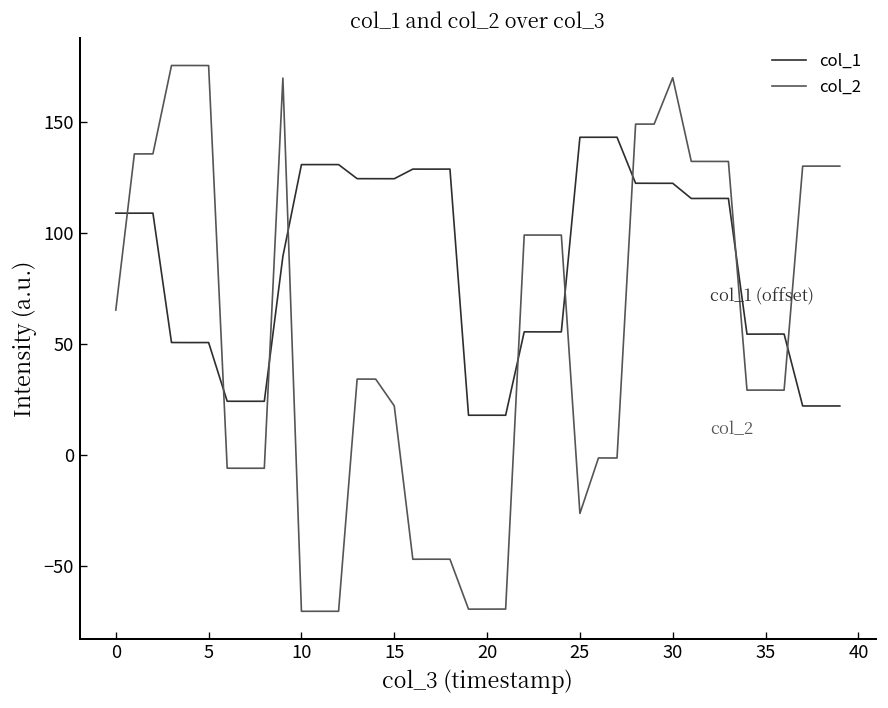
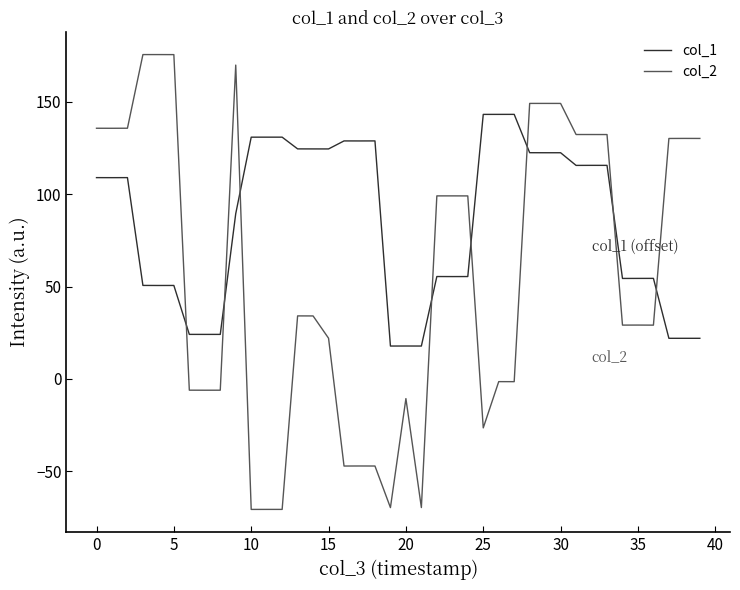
  {
    "col_1": {
      "0": 109,
      "5": 51,
      "10": 131,
      "15": 124,
      "20": 18,
      "25": 143,
      "30": 122
    },
    "col_2": {
-     "0": 65,
+     "0": 136,
      "5": 175,
      "10": -71,
      "15": 22,
-     "20": -70,
+     "20": -11,
      "25": -26,
-     "30": 170,
+     "30": 149,
      "35": 29
    }
  }
